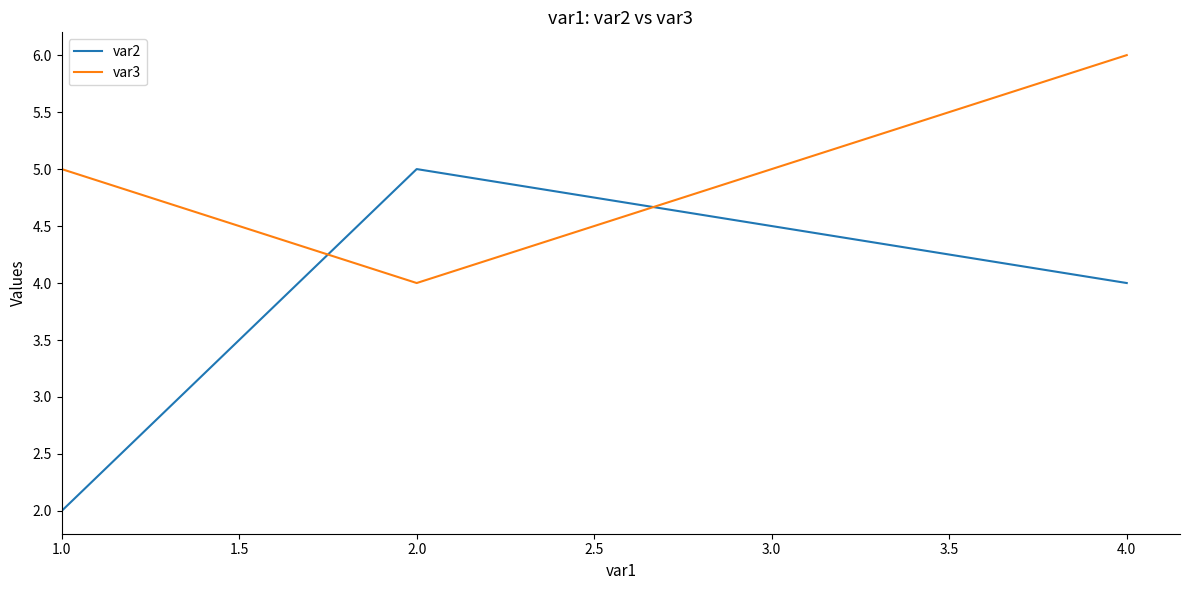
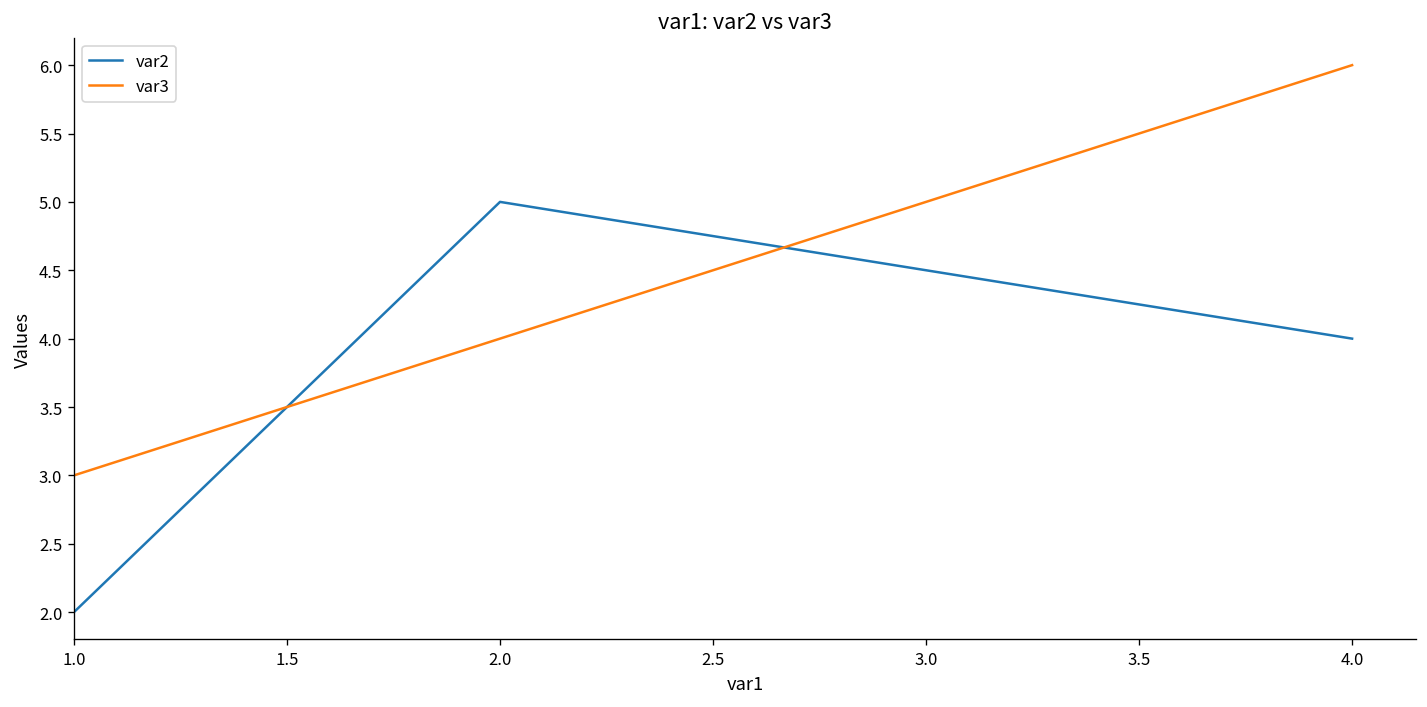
  {
    "var2": {
      "1.0": 2,
      "2.0": 5,
      "4.0": 4
    },
    "var3": {
-     "1.0": 5,
+     "1.0": 3,
      "2.0": 4,
      "4.0": 6
    }
  }
